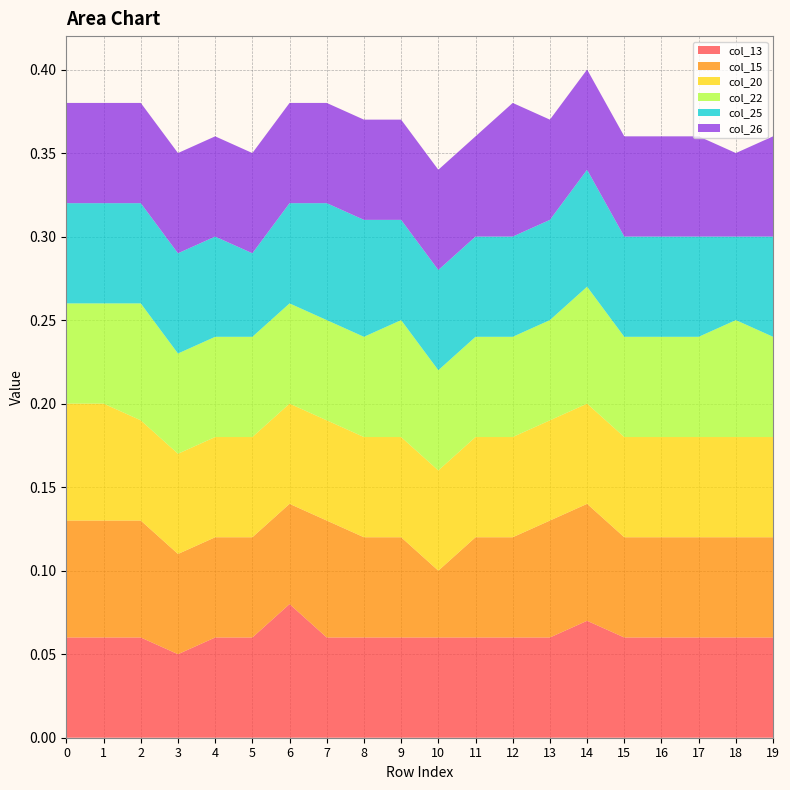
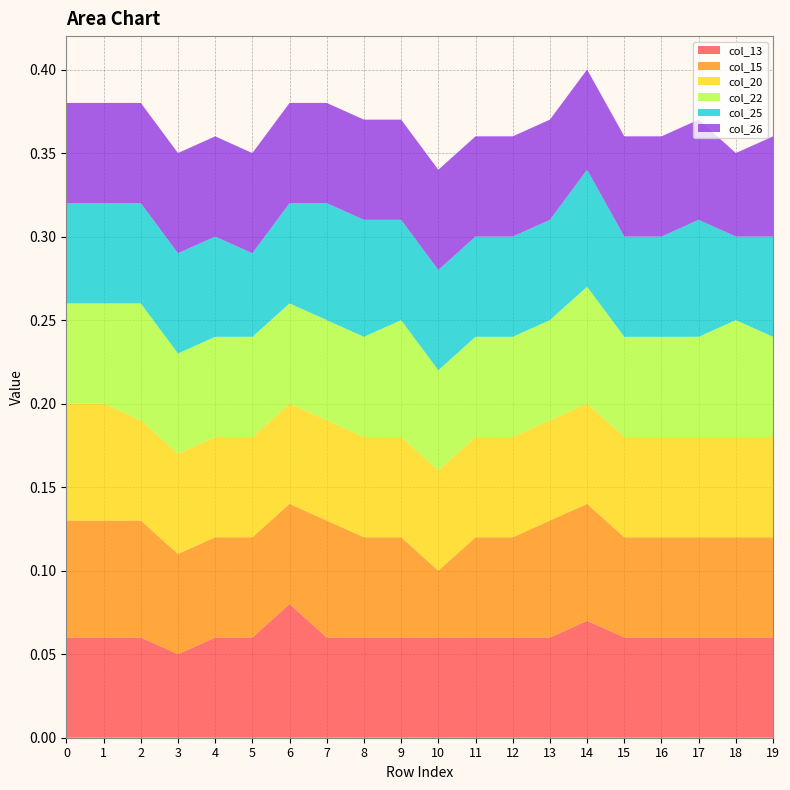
  {
    "col_13": {
      "0": 0.06,
      "1": 0.06,
      "2": 0.06,
      "3": 0.05,
      "4": 0.06,
      "5": 0.06,
      "6": 0.08,
      "7": 0.06,
      "8": 0.06,
      "9": 0.06,
      "10": 0.06,
      "11": 0.06,
      "12": 0.06,
      "13": 0.06,
      "14": 0.07,
      "15": 0.06,
      "16": 0.06,
      "17": 0.06,
      "18": 0.06,
      "19": 0.06
    },
    "col_15": {
      "0": 0.07,
      "1": 0.07,
      "2": 0.07,
      "3": 0.06,
      "4": 0.06,
      "5": 0.06,
      "6": 0.06,
      "7": 0.07,
      "8": 0.06,
      "9": 0.06,
      "10": 0.04,
      "11": 0.06,
      "12": 0.06,
      "13": 0.07,
      "14": 0.07,
      "15": 0.06,
      "16": 0.06,
      "17": 0.06,
      "18": 0.06,
      "19": 0.06
    },
    "col_20": {
      "0": 0.07,
      "1": 0.07,
      "2": 0.06,
      "3": 0.06,
      "4": 0.06,
      "5": 0.06,
      "6": 0.06,
      "7": 0.06,
      "8": 0.06,
      "9": 0.06,
      "10": 0.06,
      "11": 0.06,
      "12": 0.06,
      "13": 0.06,
      "14": 0.06,
      "15": 0.06,
      "16": 0.06,
      "17": 0.06,
      "18": 0.06,
      "19": 0.06
    },
    "col_22": {
      "0": 0.06,
      "1": 0.06,
      "2": 0.07,
      "3": 0.06,
      "4": 0.06,
      "5": 0.06,
      "6": 0.06,
      "7": 0.06,
      "8": 0.06,
      "9": 0.07,
      "10": 0.06,
      "11": 0.06,
      "12": 0.06,
      "13": 0.06,
      "14": 0.07,
      "15": 0.06,
      "16": 0.06,
      "17": 0.06,
      "18": 0.07,
      "19": 0.06
    },
    "col_25": {
      "0": 0.06,
      "1": 0.06,
      "2": 0.06,
      "3": 0.06,
      "4": 0.06,
      "5": 0.05,
      "6": 0.06,
      "7": 0.07,
      "8": 0.07,
      "9": 0.06,
      "10": 0.06,
      "11": 0.06,
      "12": 0.06,
      "13": 0.06,
      "14": 0.07,
      "15": 0.06,
      "16": 0.06,
-     "17": 0.06,
+     "17": 0.07,
      "18": 0.05,
      "19": 0.06
    },
    "col_26": {
      "0": 0.06,
      "1": 0.06,
      "2": 0.06,
      "3": 0.06,
      "4": 0.06,
      "5": 0.06,
      "6": 0.06,
      "7": 0.06,
      "8": 0.06,
      "9": 0.06,
      "10": 0.06,
      "11": 0.06,
-     "12": 0.08,
+     "12": 0.06,
      "13": 0.06,
      "14": 0.06,
      "15": 0.06,
      "16": 0.06,
      "18": 0.05,
      "19": 0.06
    }
  }
